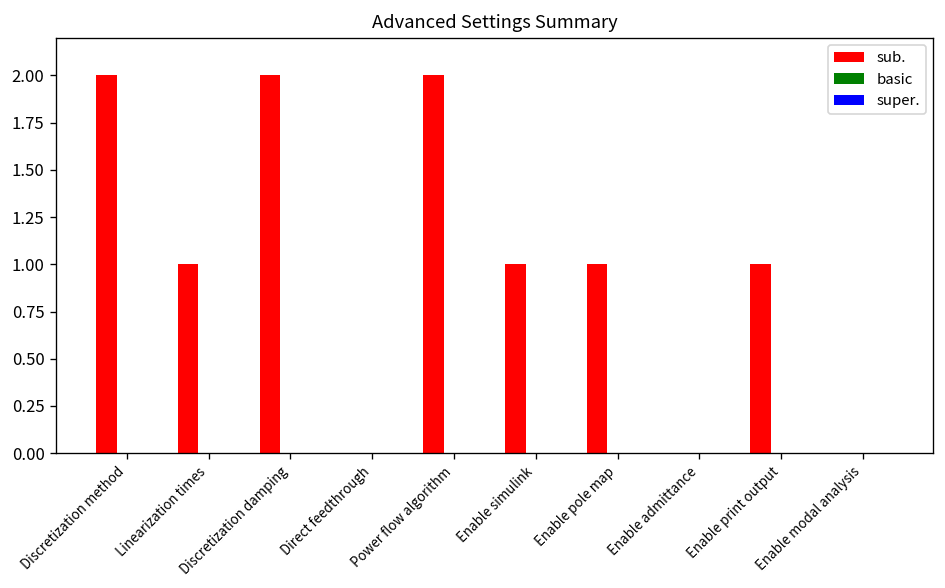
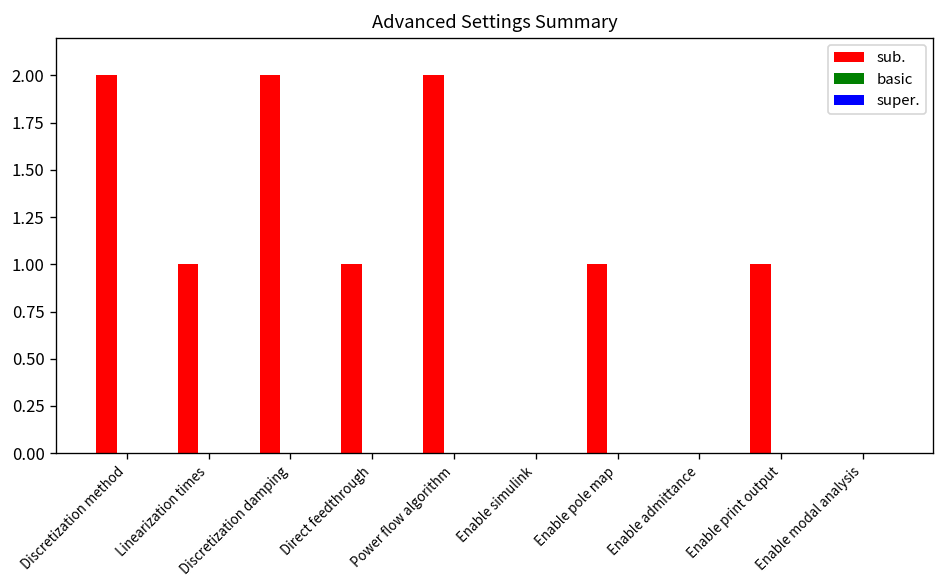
  {
    "sub.": {
      "Discretization method": 2,
      "Linearization times": 1,
      "Discretization damping": 2,
-     "Direct feedthrough": 0,
+     "Direct feedthrough": 1,
      "Power flow algorithm": 2,
-     "Enable simulink": 1,
+     "Enable simulink": 0,
      "Enable pole map": 1,
      "Enable admittance": 0,
      "Enable print output": 1,
      "Enable modal analysis": 0
    },
    "basic": {
      "Discretization method": 0,
      "Linearization times": 0,
      "Discretization damping": 0,
      "Direct feedthrough": 0,
      "Power flow algorithm": 0,
      "Enable simulink": 0,
      "Enable pole map": 0,
      "Enable admittance": 0,
      "Enable print output": 0,
      "Enable modal analysis": 0
    },
    "super.": {
      "Discretization method": 0,
      "Linearization times": 0,
      "Discretization damping": 0,
      "Direct feedthrough": 0,
      "Power flow algorithm": 0,
      "Enable simulink": 0,
      "Enable pole map": 0,
      "Enable admittance": 0,
      "Enable print output": 0,
      "Enable modal analysis": 0
    }
  }
